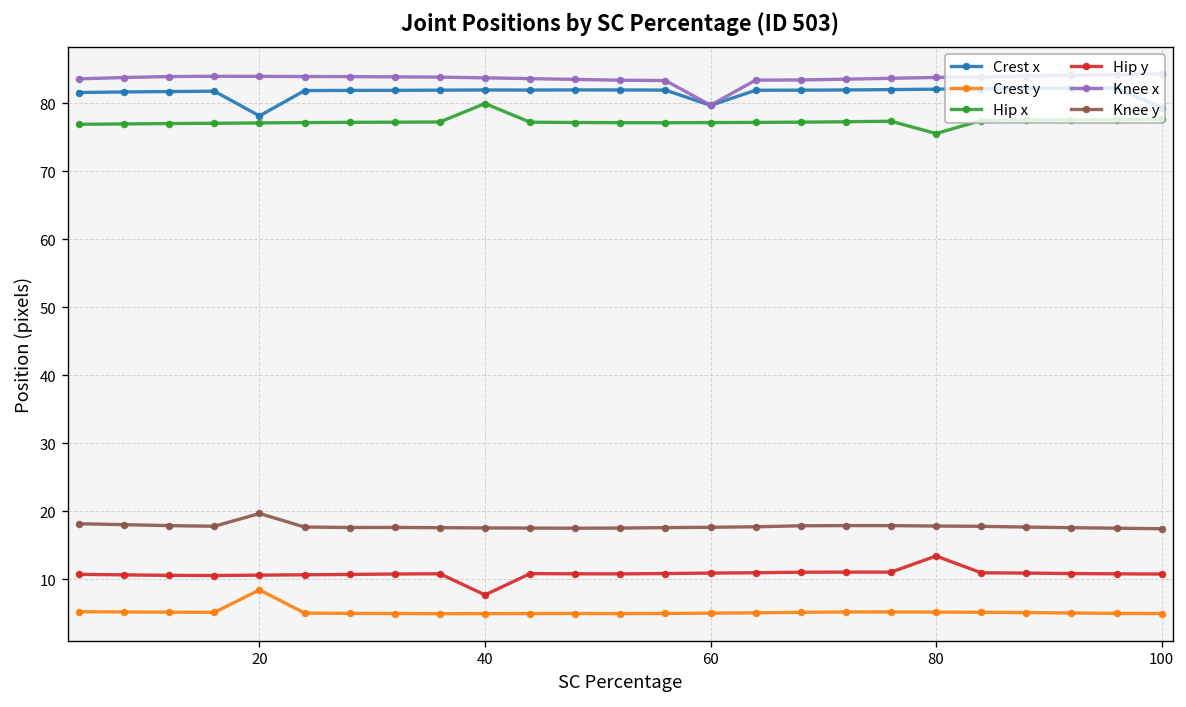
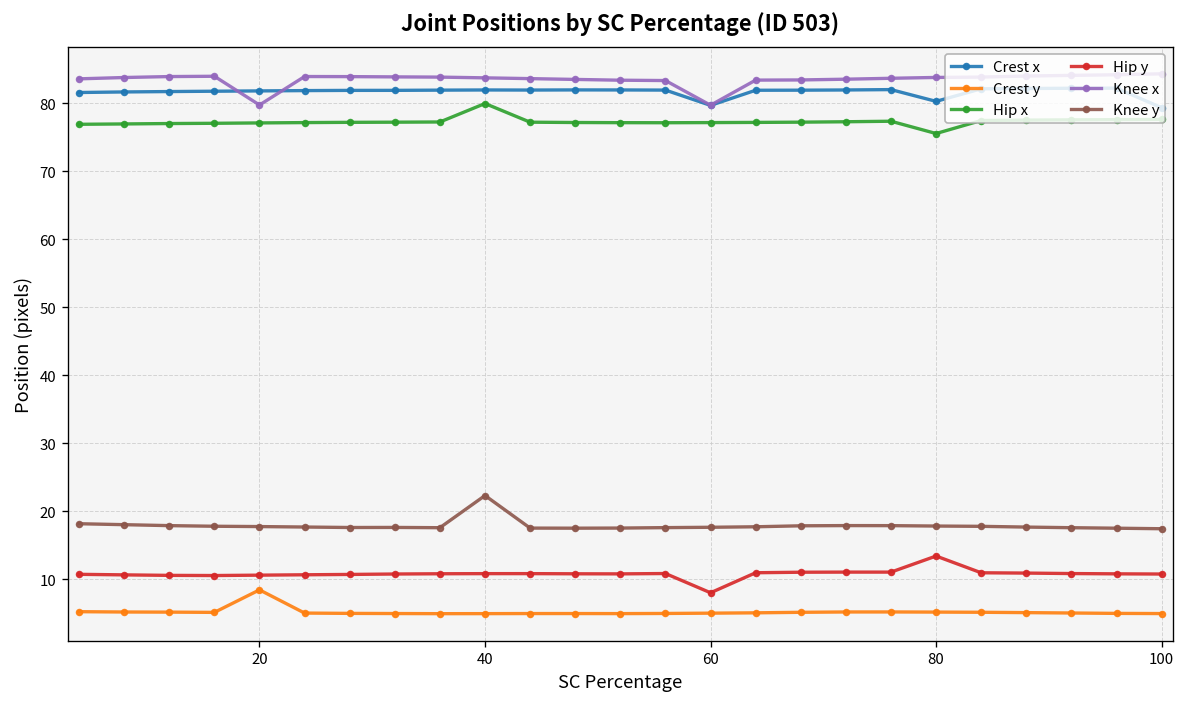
  {
    "Crest x": {
-     "20": 78,
+     "20": 82,
      "40": 82,
-     "80": 82
+     "80": 80
    },
    "Crest y": {
      "20": 8,
      "40": 5,
      "60": 5,
      "80": 5,
      "100": 5
    },
    "Hip x": {
      "20": 77,
      "40": 80,
      "60": 77,
      "80": 76
    },
    "Hip y": {
      "20": 11,
-     "40": 8,
-     "60": 11,
+     "40": 11,
+     "60": 8,
      "80": 13,
      "100": 11
    },
    "Knee x": {
-     "20": 84,
+     "20": 80,
      "40": 84,
      "80": 84
    },
    "Knee y": {
-     "20": 20,
-     "40": 18,
+     "20": 18,
+     "40": 22,
      "60": 18,
      "80": 18,
      "100": 17
    }
  }
